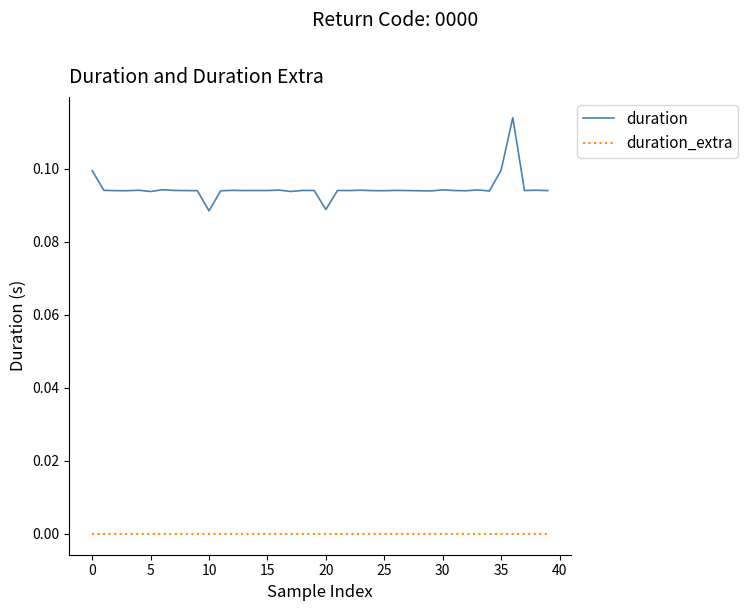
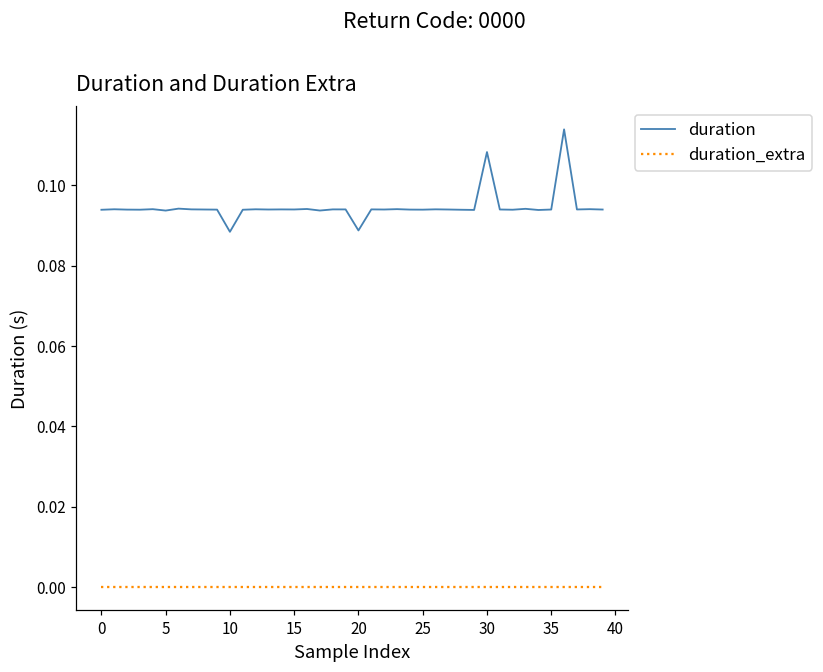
  {
    "duration": {
-     "0": 0.099,
+     "0": 0.094,
      "5": 0.094,
      "10": 0.088,
      "15": 0.094,
      "20": 0.089,
      "25": 0.094,
-     "30": 0.094,
-     "35": 0.100
+     "30": 0.108,
+     "35": 0.094
    },
    "duration_extra": {
      "0": 0.000,
      "5": 0.000,
      "10": 0.000,
      "15": 0.000,
      "20": 0.000,
      "25": 0.000,
      "30": 0.000,
      "35": 0.000
    }
  }
